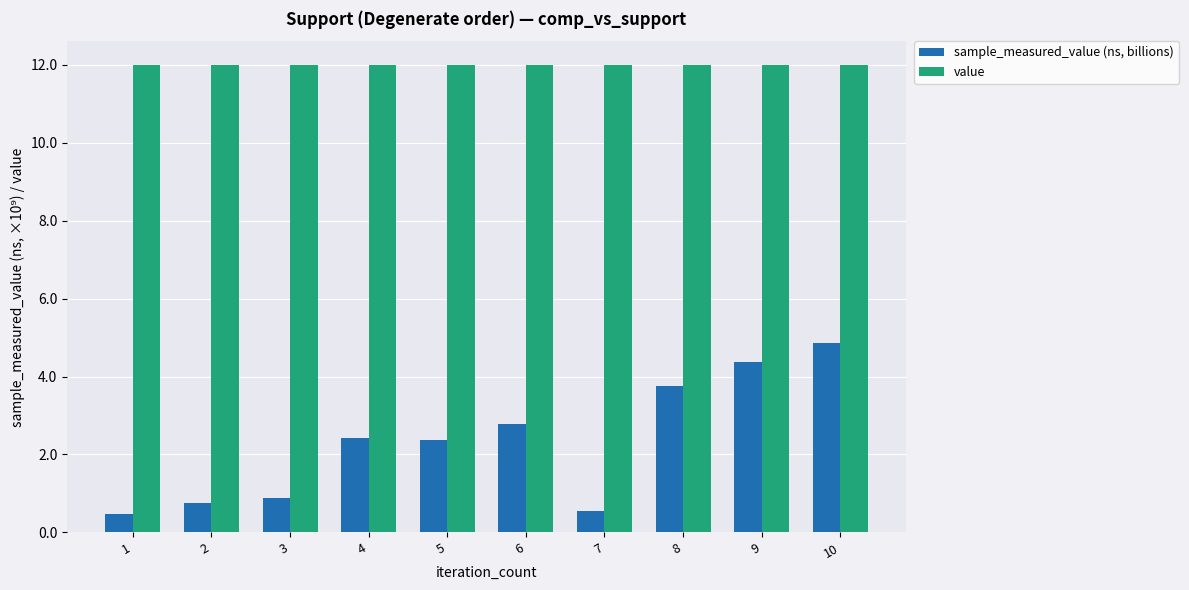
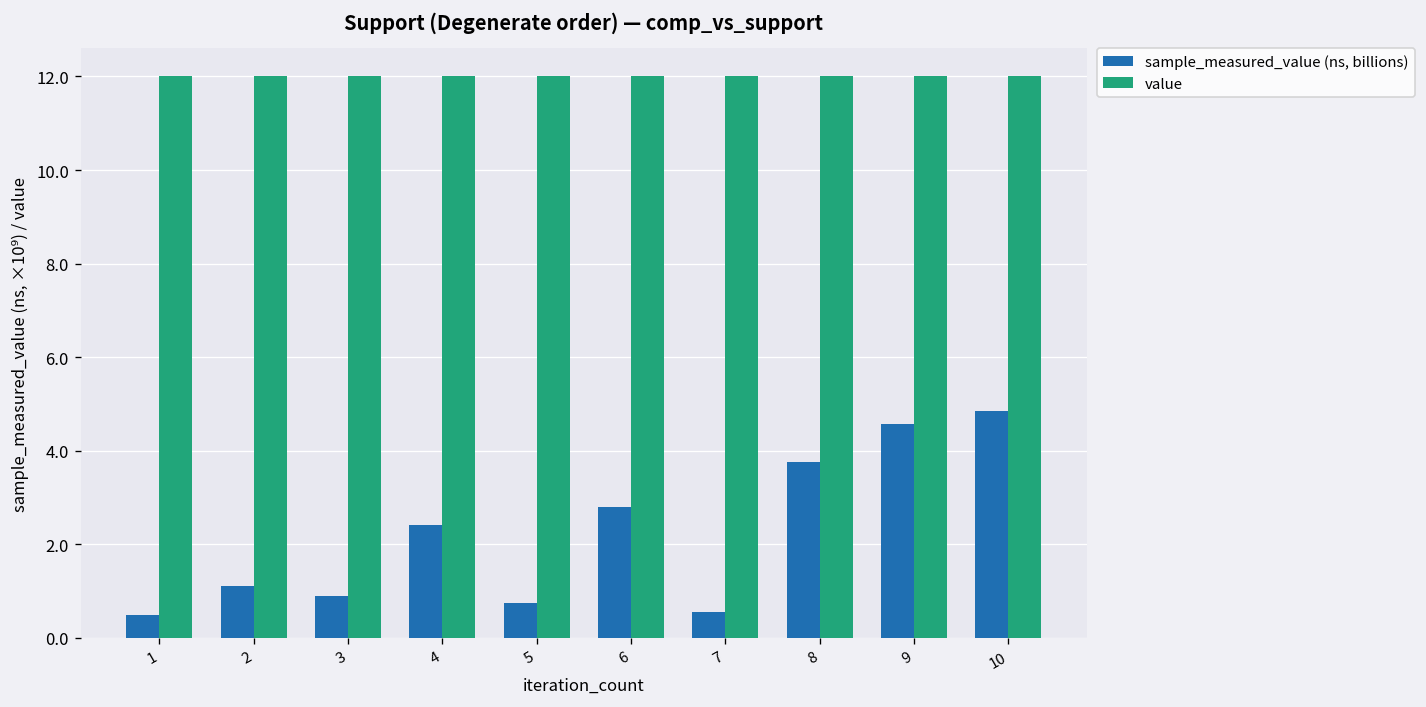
  {
    "sample_measured_value (ns, billions)": {
      "1": 0.5,
-     "2": 0.8,
+     "2": 1.1,
      "3": 0.9,
      "4": 2.4,
-     "5": 2.4,
+     "5": 0.8,
      "6": 2.8,
      "7": 0.6,
      "8": 3.8,
-     "9": 4.4,
+     "9": 4.6,
      "10": 4.9
    },
    "value": {
      "1": 12.0,
      "2": 12.0,
      "3": 12.0,
      "4": 12.0,
      "5": 12.0,
      "6": 12.0,
      "7": 12.0,
      "8": 12.0,
      "9": 12.0,
      "10": 12.0
    }
  }
